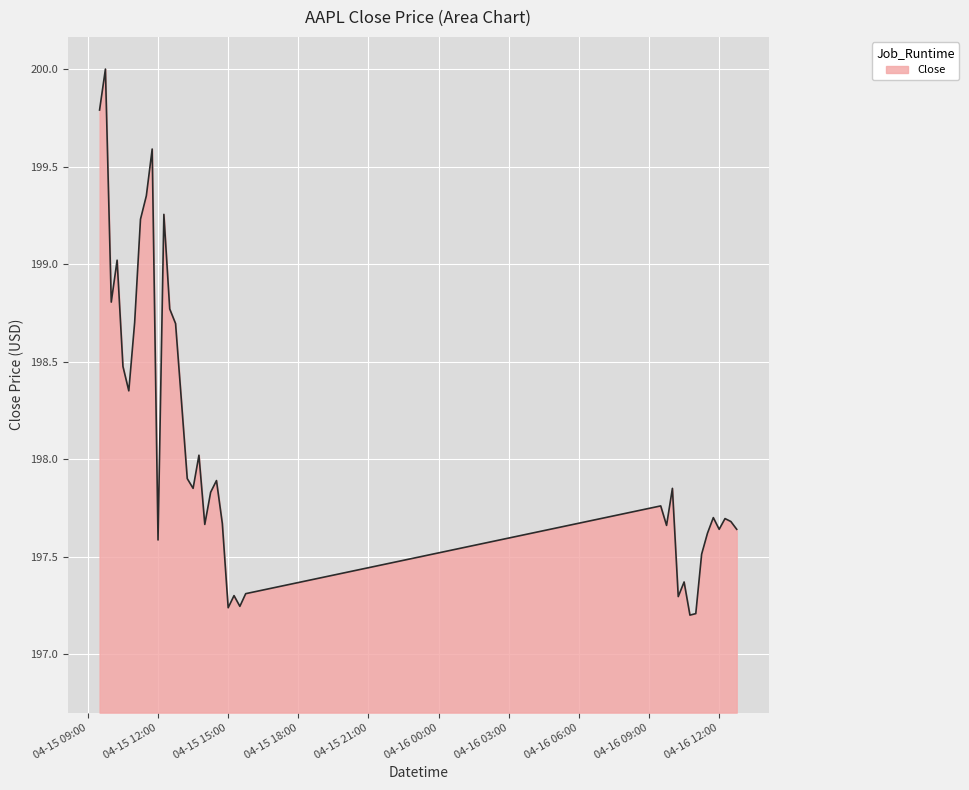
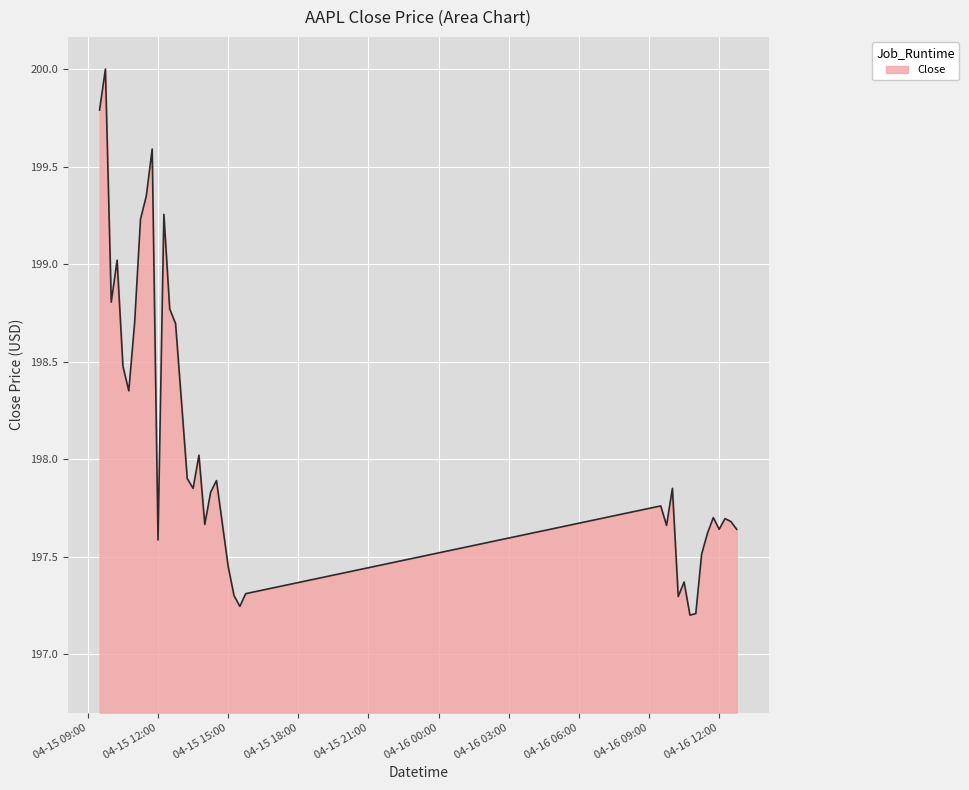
  {
    "04-15 12:00": 197.59,
-   "04-15 15:00": 197.24,
+   "04-15 15:00": 197.45,
    "04-16 12:00": 197.64
  }
